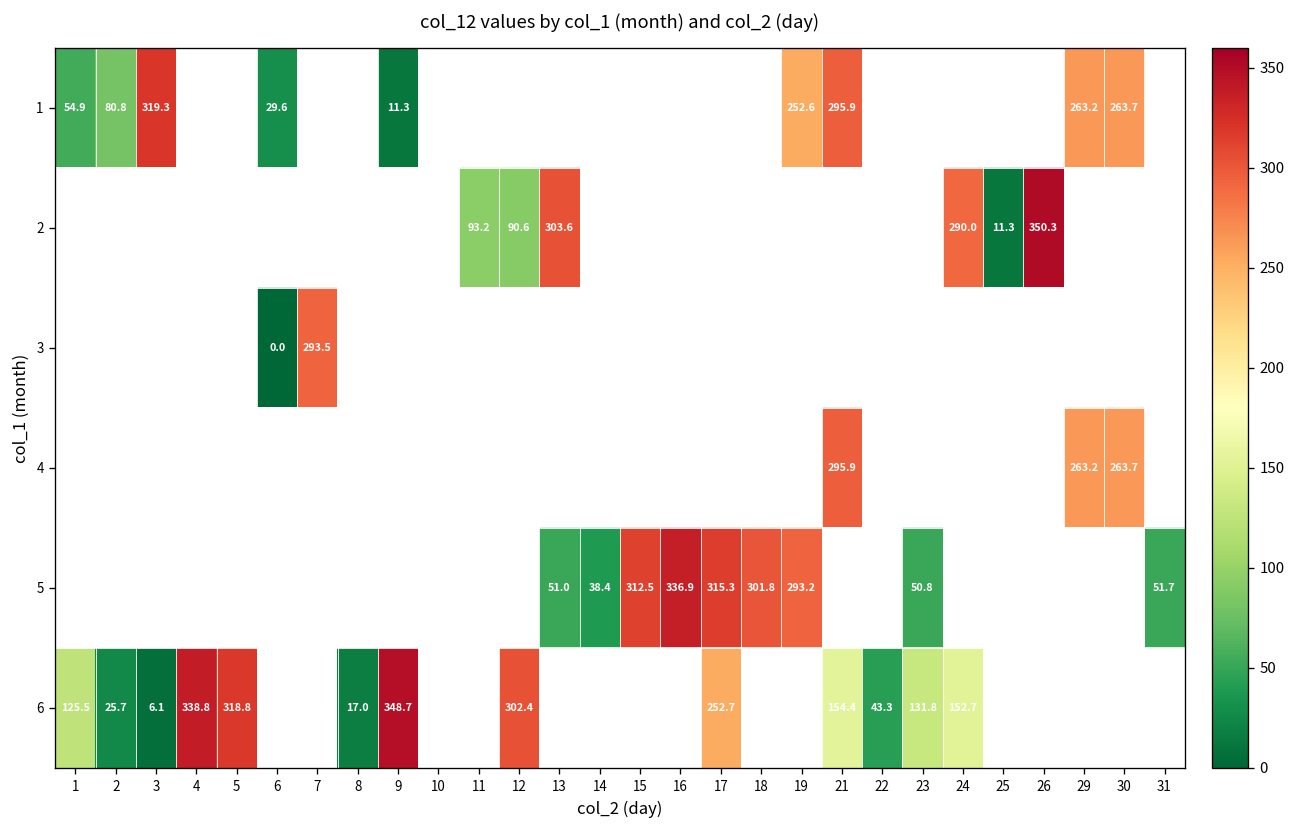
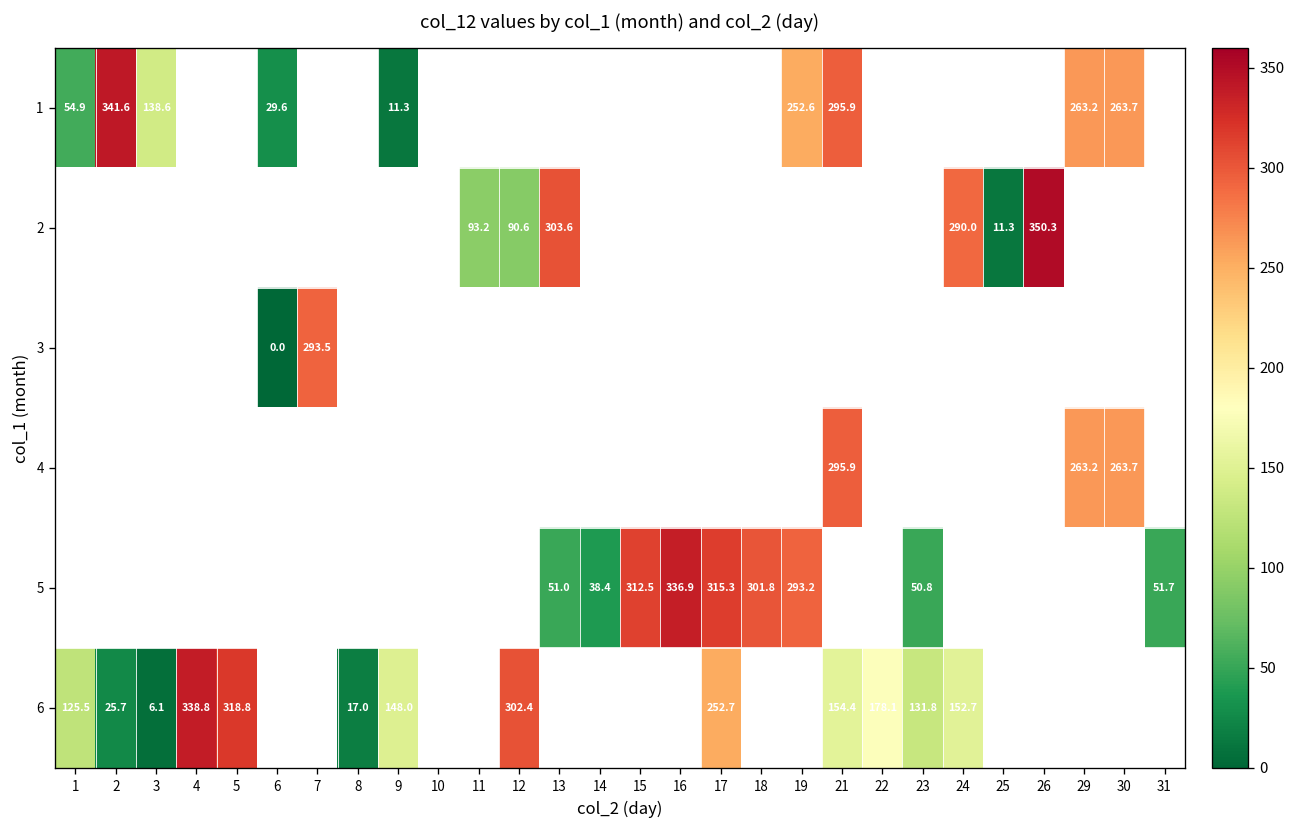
  {
    "1": {
      "1": 54.9,
-     "2": 80.8,
-     "3": 319.3,
+     "2": 341.6,
+     "3": 138.6,
      "6": 29.6,
      "9": 11.3,
      "19": 252.6,
      "21": 295.9,
      "29": 263.2,
      "30": 263.7
    },
    "2": {
      "11": 93.2,
      "12": 90.6,
      "13": 303.6,
      "24": 290.0,
      "25": 11.3,
      "26": 350.3
    },
    "3": {
      "6": 0.0,
      "7": 293.5
    },
    "4": {
      "21": 295.9,
      "29": 263.2,
      "30": 263.7
    },
    "5": {
      "13": 51.0,
      "14": 38.4,
      "15": 312.5,
      "16": 336.9,
      "17": 315.3,
      "18": 301.8,
      "19": 293.2,
      "23": 50.8,
      "31": 51.7
    },
    "6": {
      "1": 125.5,
      "2": 25.7,
      "3": 6.1,
      "4": 338.8,
      "5": 318.8,
      "8": 17.0,
-     "9": 348.7,
+     "9": 148.0,
      "12": 302.4,
      "17": 252.7,
      "21": 154.4,
-     "22": 43.3,
+     "22": 178.1,
      "23": 131.8,
      "24": 152.7
    }
  }
